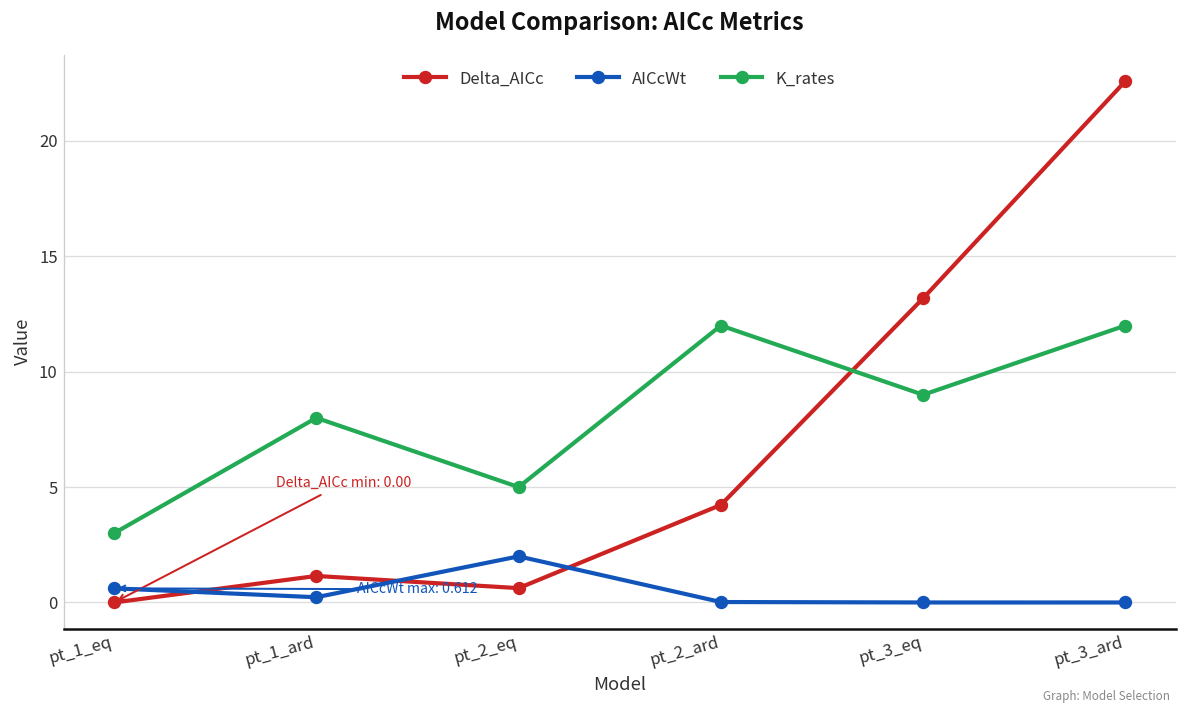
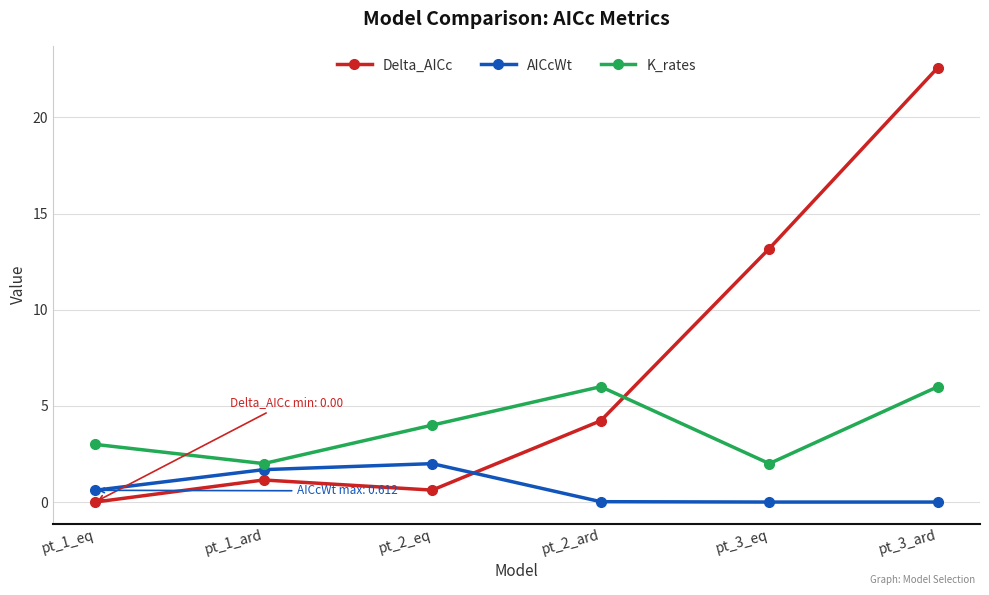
  {
    "Delta_AICc": {
      "pt_1_eq": 0.0,
      "pt_2_eq": 0.6,
      "pt_2_ard": 4.2,
      "pt_3_eq": 13.2,
      "pt_3_ard": 22.6
    },
    "AICcWt": {
      "pt_1_eq": 0.6,
-     "pt_1_ard": 0.2,
+     "pt_1_ard": 1.7,
      "pt_2_eq": 2.0,
      "pt_2_ard": 0.0,
      "pt_3_eq": 0.0,
      "pt_3_ard": 0.0
    },
    "K_rates": {
      "pt_1_eq": 3,
-     "pt_1_ard": 8,
-     "pt_2_eq": 5,
-     "pt_2_ard": 12,
-     "pt_3_eq": 9,
-     "pt_3_ard": 12
+     "pt_1_ard": 2,
+     "pt_2_eq": 4,
+     "pt_2_ard": 6,
+     "pt_3_eq": 2,
+     "pt_3_ard": 6
    }
  }
